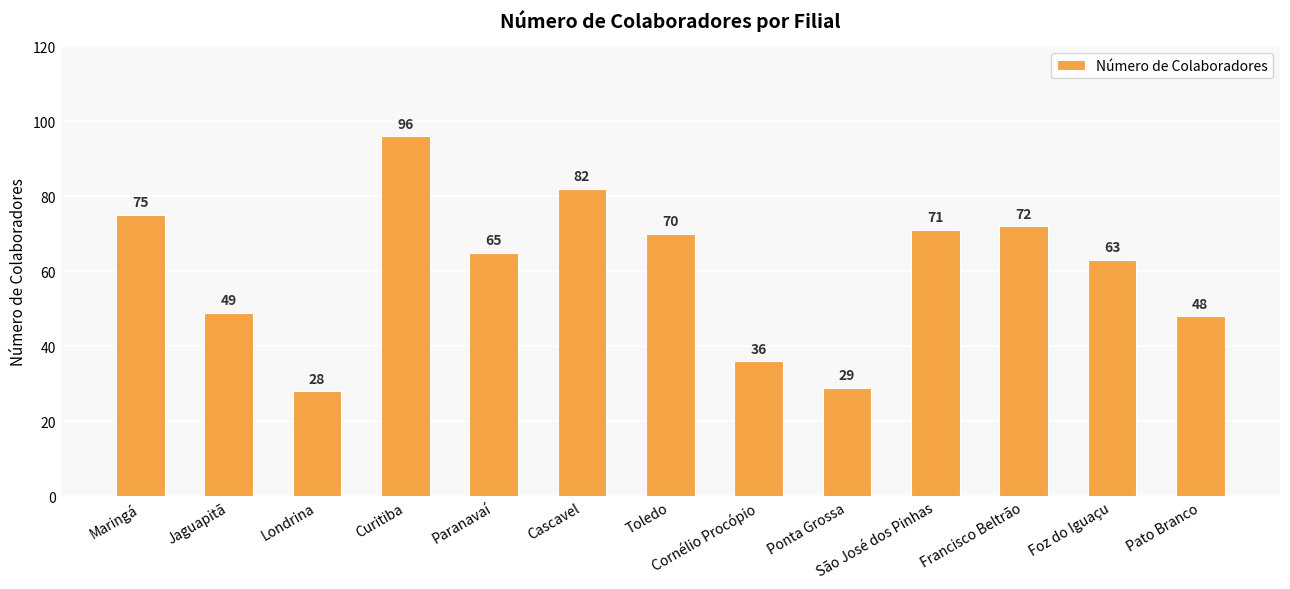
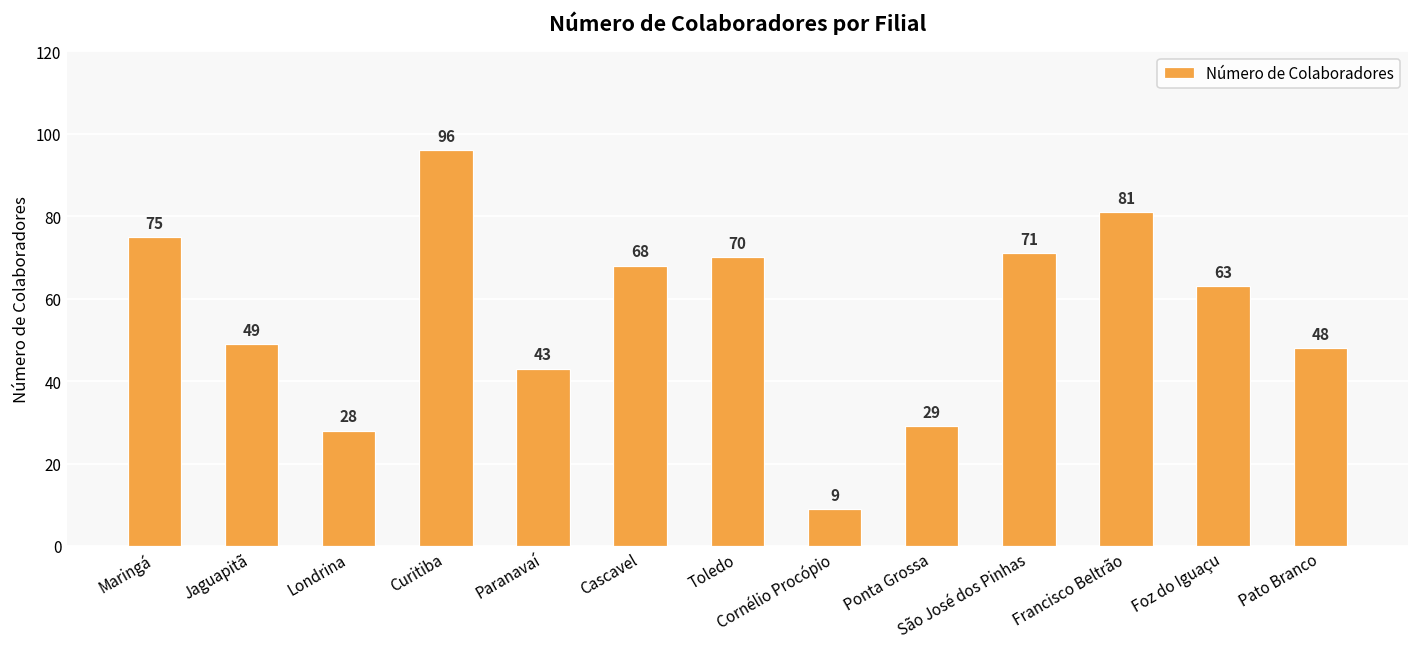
  {
    "Maringá": 75,
    "Jaguapitã": 49,
    "Londrina": 28,
    "Curitiba": 96,
-   "Paranavaí": 65,
-   "Cascavel": 82,
+   "Paranavaí": 43,
+   "Cascavel": 68,
    "Toledo": 70,
-   "Cornélio Procópio": 36,
+   "Cornélio Procópio": 9,
    "Ponta Grossa": 29,
    "São José dos Pinhas": 71,
-   "Francisco Beltrão": 72,
+   "Francisco Beltrão": 81,
    "Foz do Iguaçu": 63,
    "Pato Branco": 48
  }
